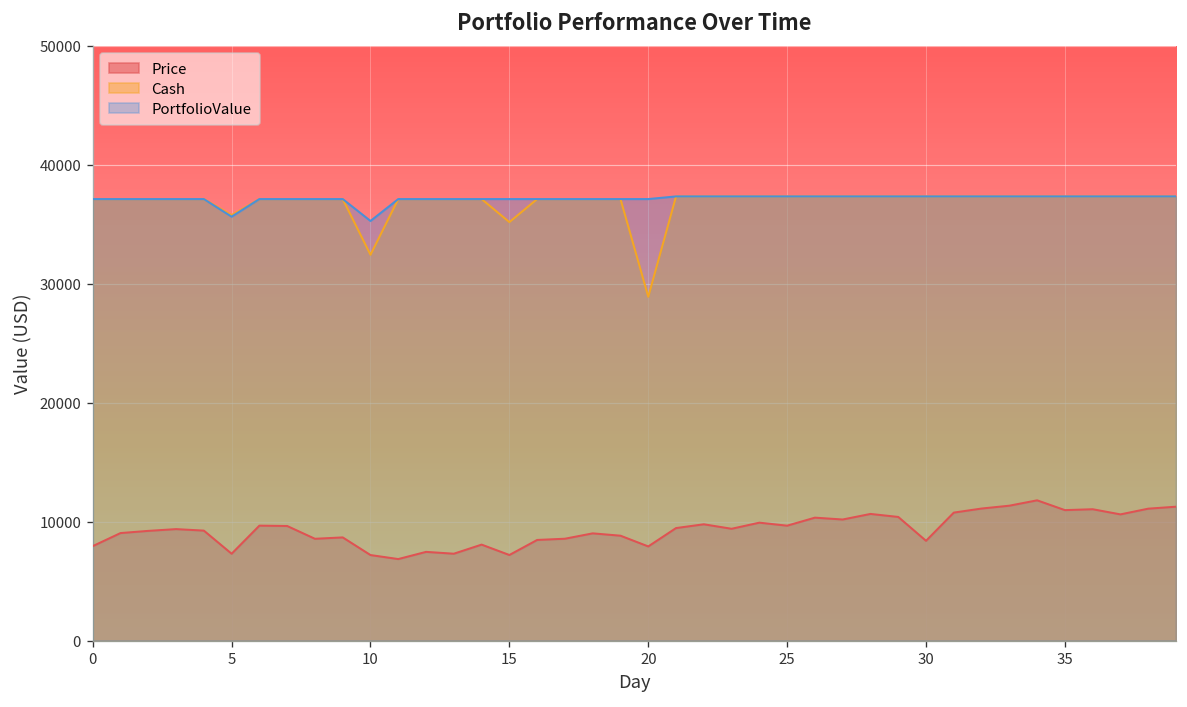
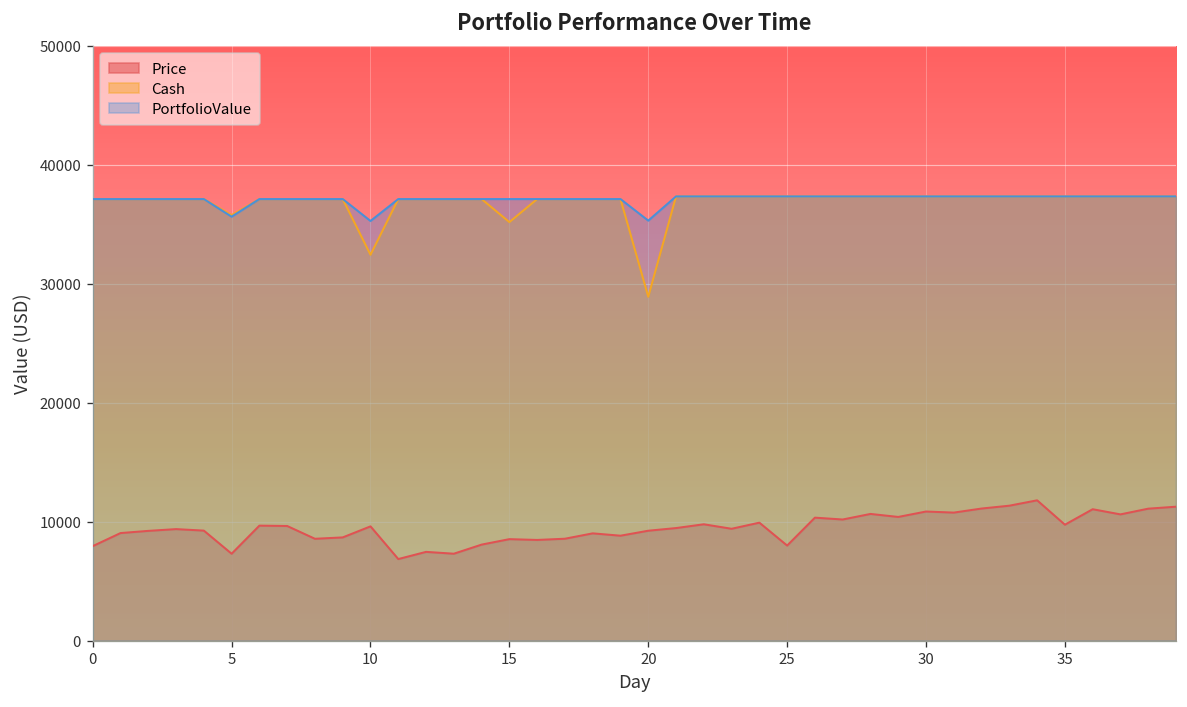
  {
    "Price": {
      "0": 8000,
      "5": 7000,
-     "10": 7000,
-     "15": 7000,
-     "20": 8000,
-     "25": 10000,
-     "30": 8000,
-     "35": 11000
+     "10": 10000,
+     "15": 9000,
+     "20": 9000,
+     "25": 8000,
+     "30": 11000,
+     "35": 10000
    },
    "Cash": {
      "10": 32000,
      "15": 35000,
      "20": 29000
    },
    "PortfolioValue": {
      "10": 35000,
      "15": 37000,
-     "20": 37000
+     "20": 35000
    }
  }
